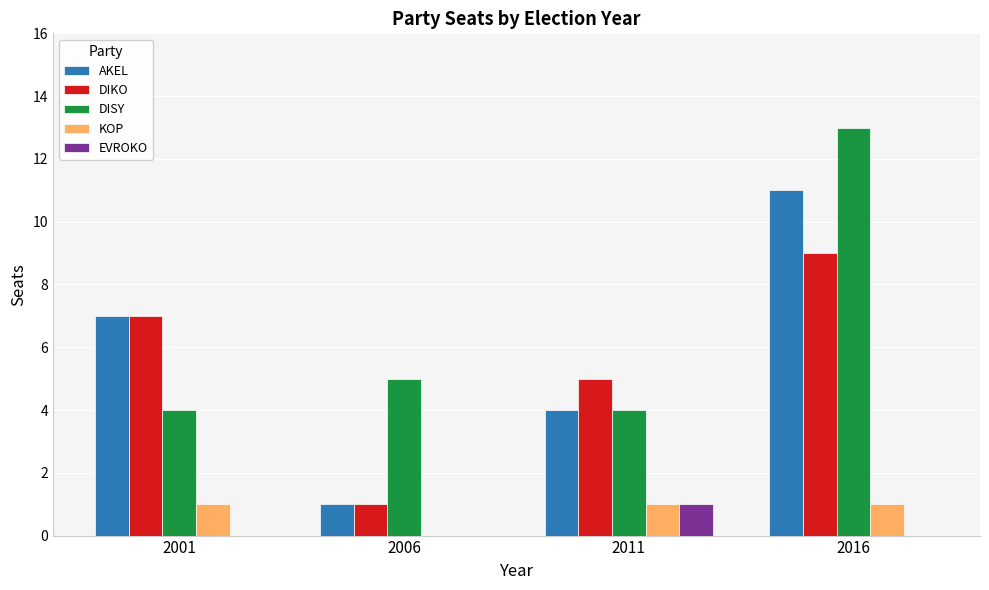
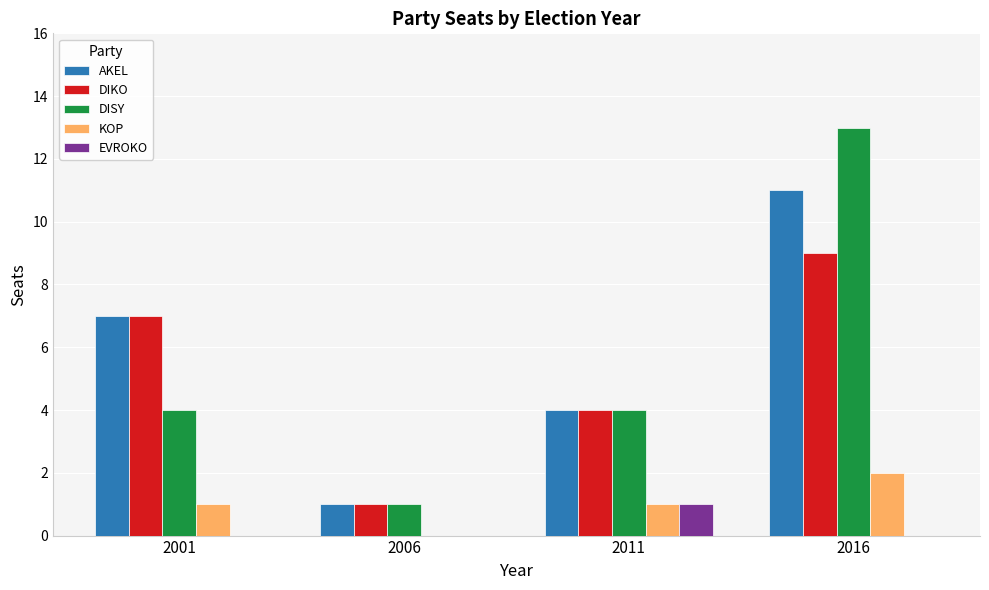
  {
    "AKEL": {
      "2001": 7,
      "2006": 1,
      "2011": 4,
      "2016": 11
    },
    "DIKO": {
      "2001": 7,
      "2006": 1,
-     "2011": 5,
+     "2011": 4,
      "2016": 9
    },
    "DISY": {
      "2001": 4,
-     "2006": 5,
+     "2006": 1,
      "2011": 4,
      "2016": 13
    },
    "KOP": {
      "2001": 1,
      "2006": 0,
      "2011": 1,
-     "2016": 1
+     "2016": 2
    },
    "EVROKO": {
      "2001": 0,
      "2006": 0,
      "2011": 1,
      "2016": 0
    }
  }
